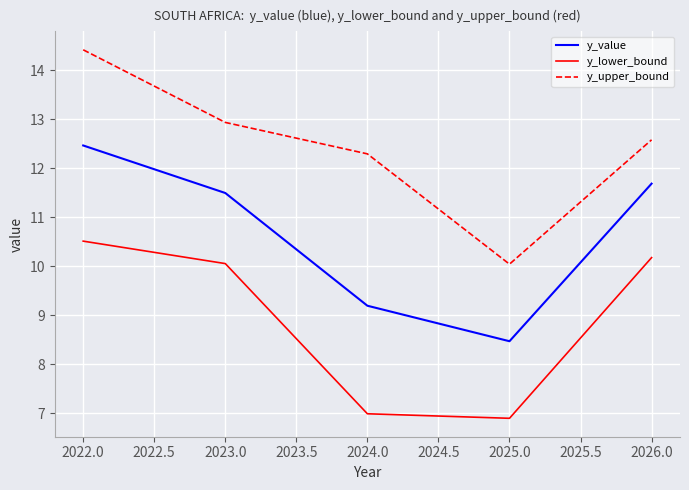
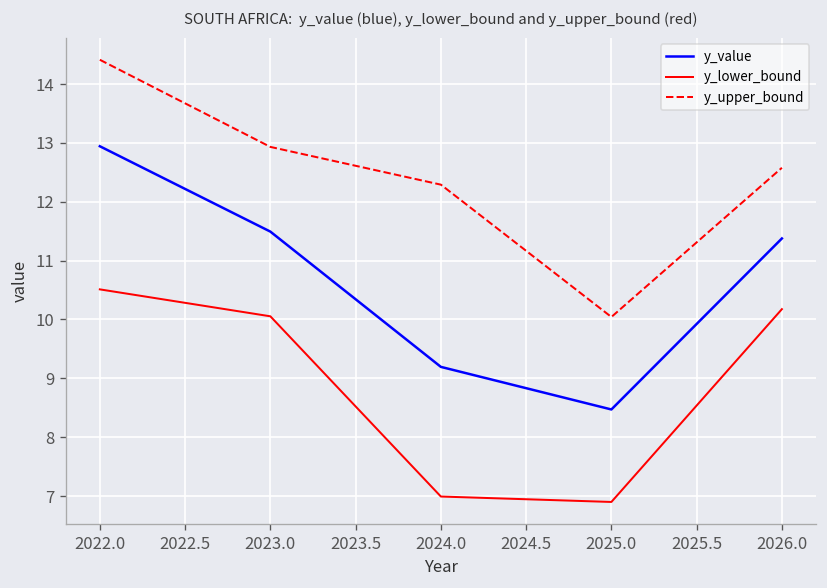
  {
    "y_value": {
-     "2022.0": 12.5,
+     "2022.0": 12.9,
      "2023.0": 11.5,
      "2024.0": 9.2,
      "2025.0": 8.5,
-     "2026.0": 11.7
+     "2026.0": 11.4
    }
  }
